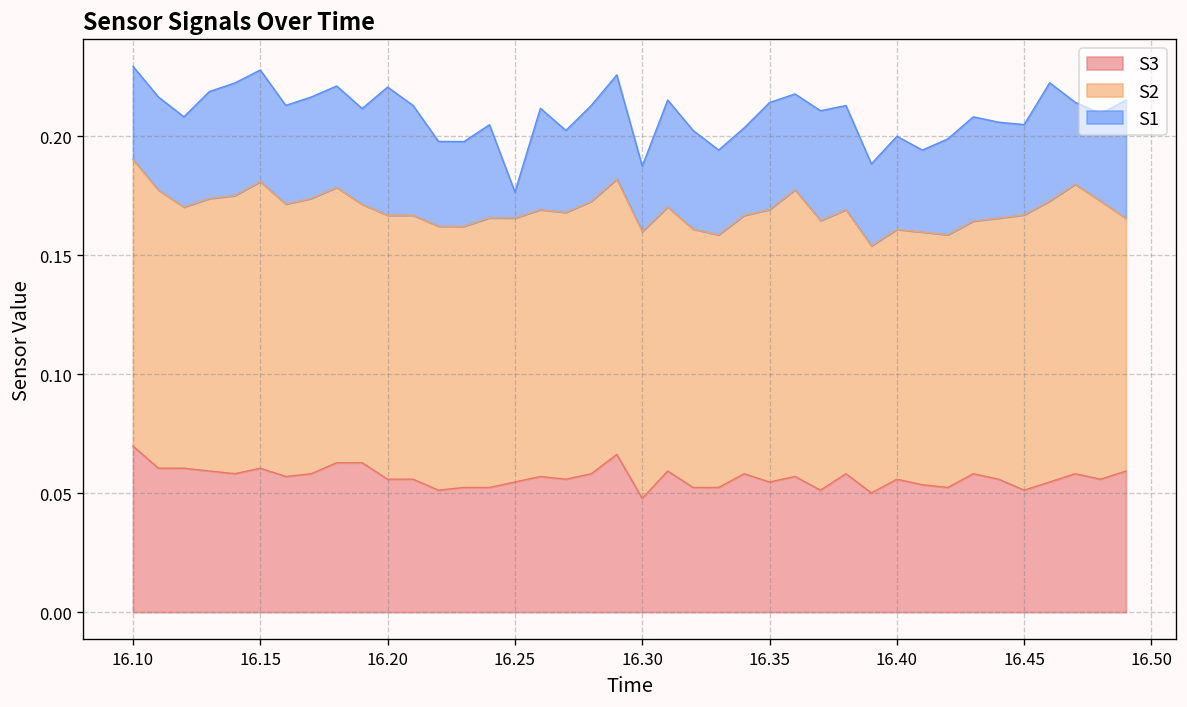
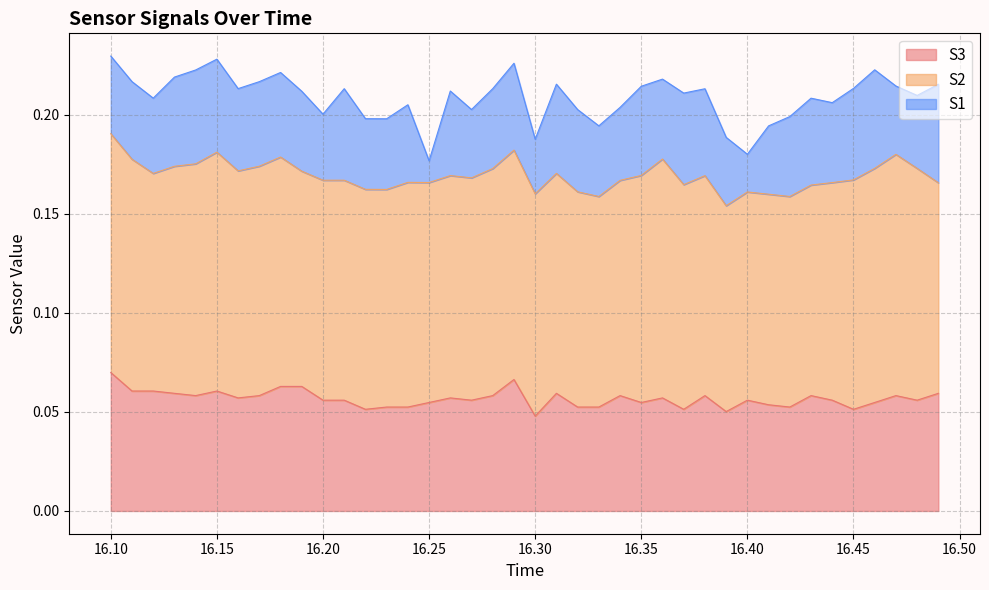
  {
    "S1": {
      "16.10": 0.039,
      "16.15": 0.047,
-     "16.20": 0.054,
+     "16.20": 0.033,
      "16.25": 0.011,
      "16.30": 0.028,
      "16.35": 0.045,
-     "16.40": 0.039,
-     "16.45": 0.038
+     "16.40": 0.019,
+     "16.45": 0.046
    }
  }
